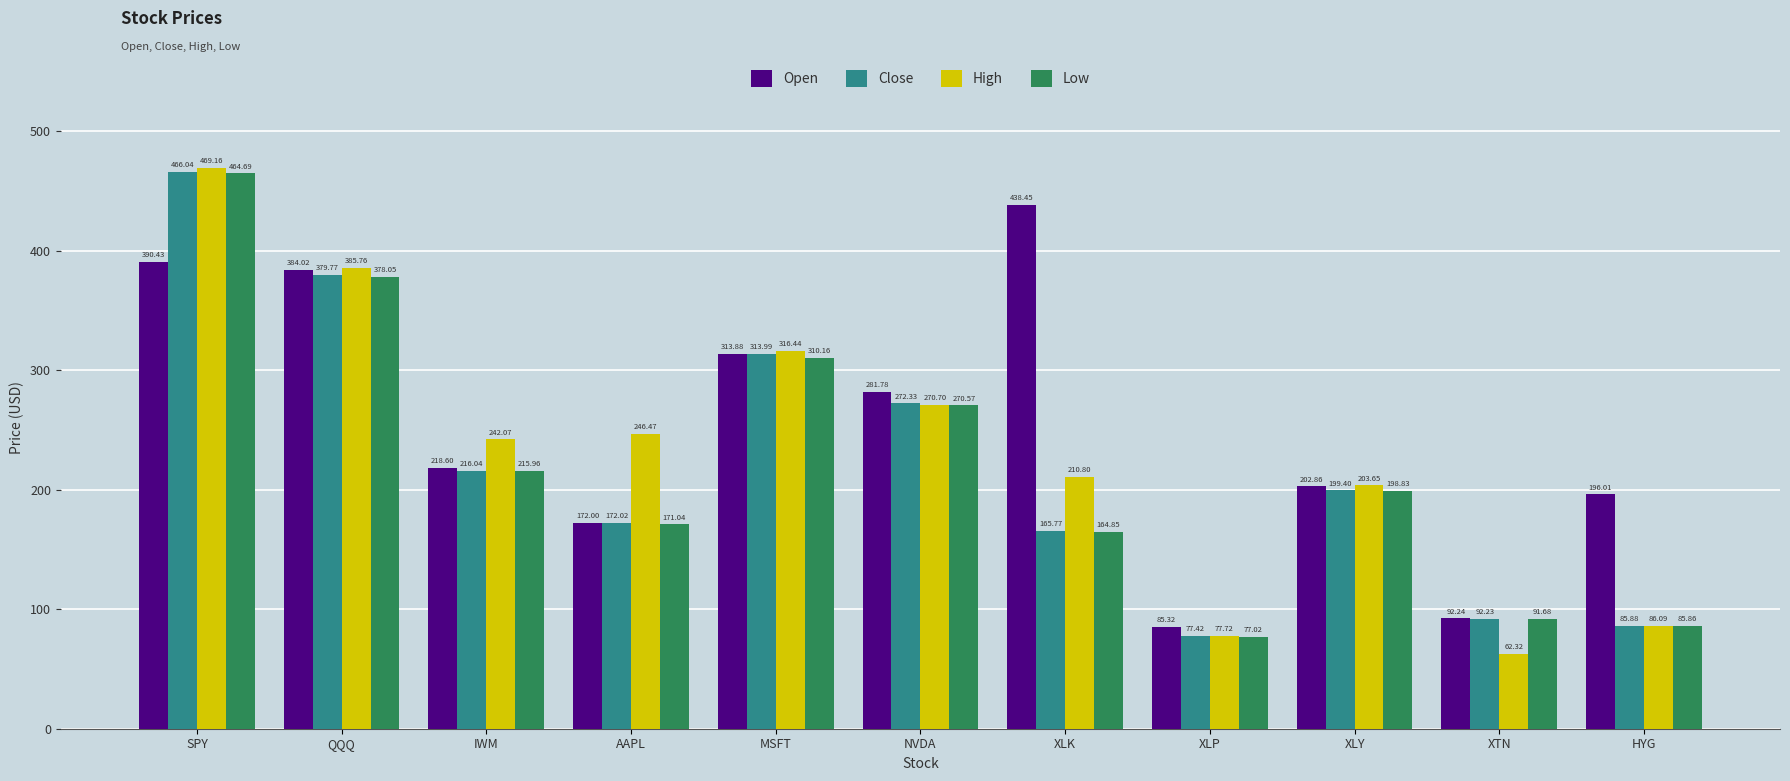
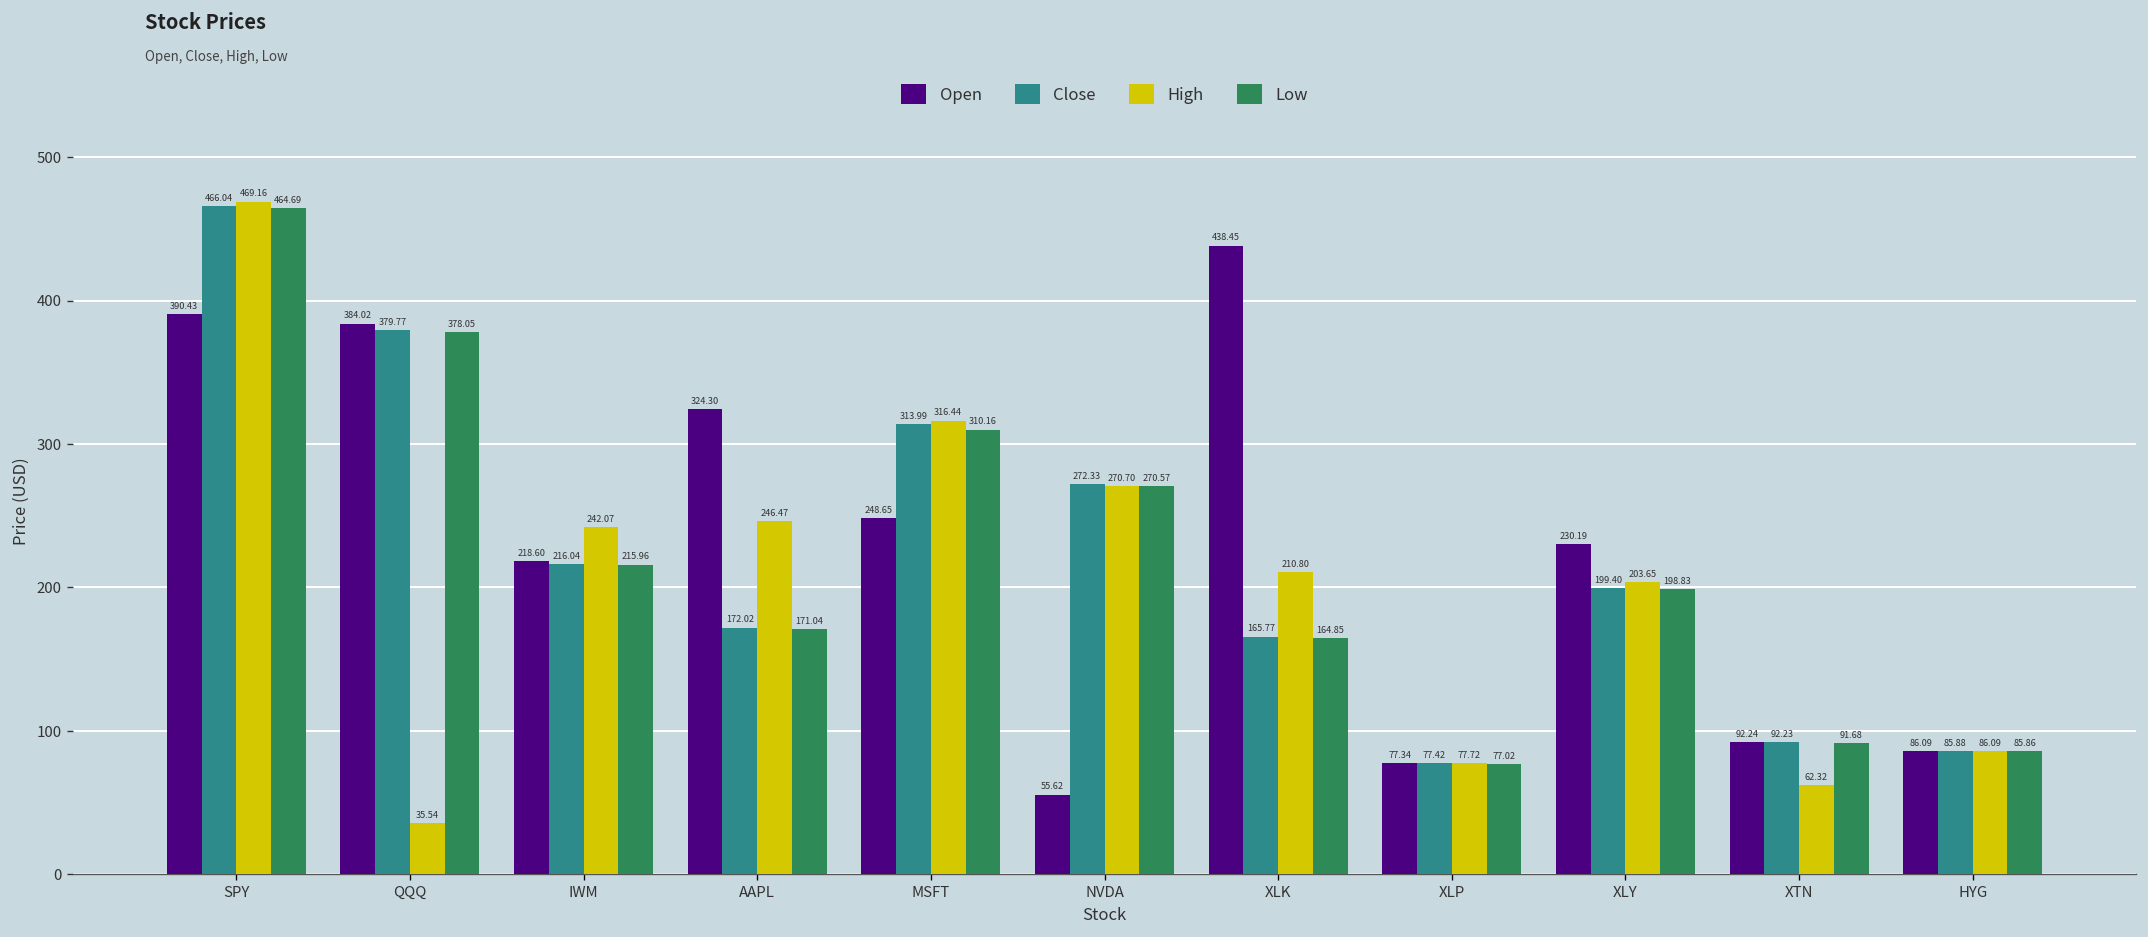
  {
    "Open": {
      "SPY": 390.43,
      "QQQ": 384.02,
      "IWM": 218.60,
-     "AAPL": 172.00,
-     "MSFT": 313.88,
-     "NVDA": 281.78,
+     "AAPL": 324.30,
+     "MSFT": 248.65,
+     "NVDA": 55.62,
      "XLK": 438.45,
-     "XLP": 85.32,
-     "XLY": 202.86,
+     "XLP": 77.34,
+     "XLY": 230.19,
      "XTN": 92.24,
-     "HYG": 196.01
+     "HYG": 86.09
    },
    "High": {
      "SPY": 469.16,
-     "QQQ": 385.76,
+     "QQQ": 35.54,
      "IWM": 242.07,
      "AAPL": 246.47,
      "MSFT": 316.44,
      "NVDA": 270.70,
      "XLK": 210.80,
      "XLP": 77.72,
      "XLY": 203.65,
      "XTN": 62.32,
      "HYG": 86.09
    }
  }
